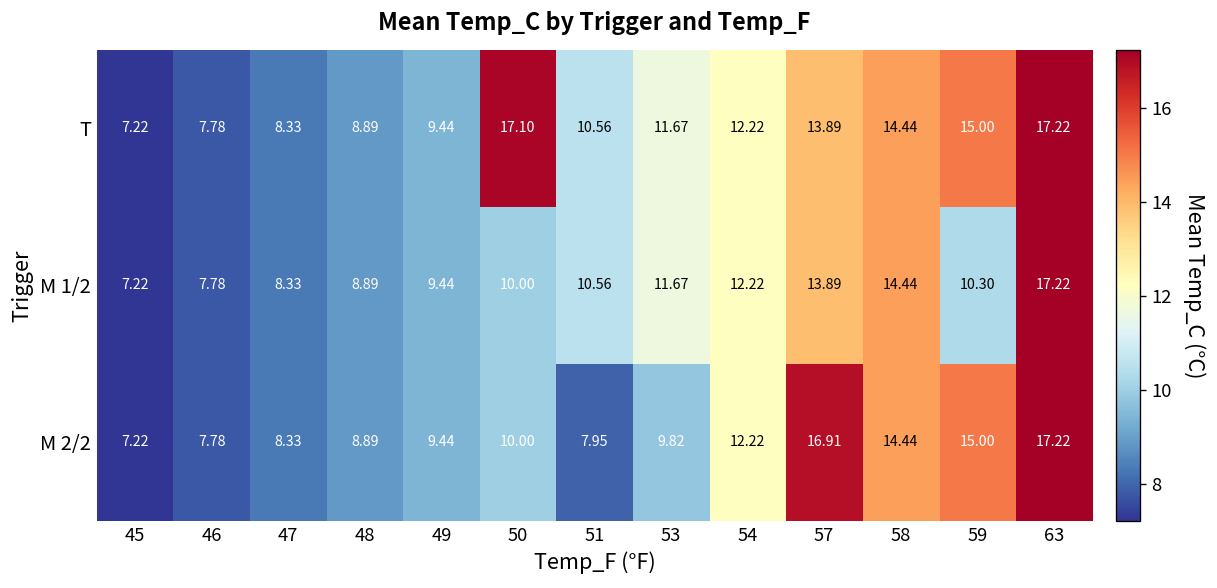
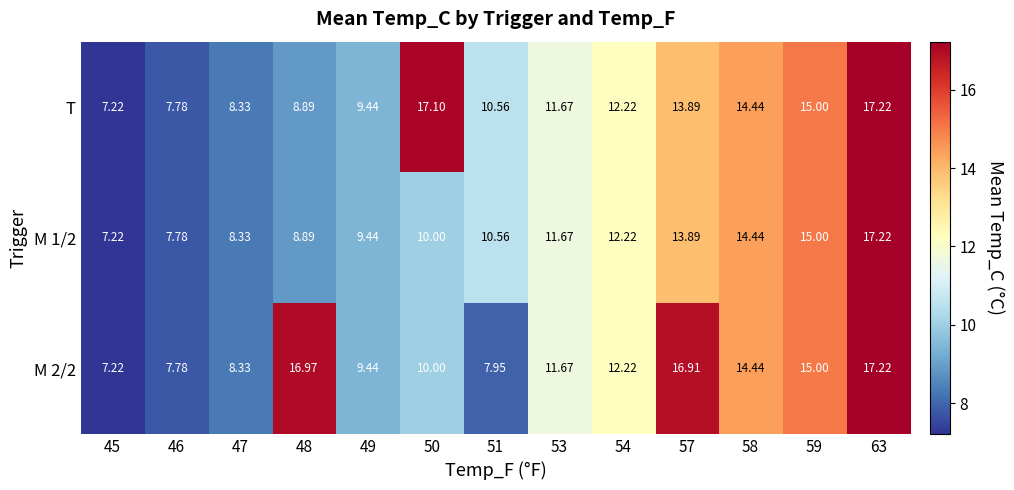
  {
    "T": {
      "45": 7.22,
      "46": 7.78,
      "47": 8.33,
      "48": 8.89,
      "49": 9.44,
      "50": 17.10,
      "51": 10.56,
      "53": 11.67,
      "54": 12.22,
      "57": 13.89,
      "58": 14.44,
      "59": 15.00,
      "63": 17.22
    },
    "M 1/2": {
      "45": 7.22,
      "46": 7.78,
      "47": 8.33,
      "48": 8.89,
      "49": 9.44,
      "50": 10.00,
      "51": 10.56,
      "53": 11.67,
      "54": 12.22,
      "57": 13.89,
      "58": 14.44,
-     "59": 10.30,
+     "59": 15.00,
      "63": 17.22
    },
    "M 2/2": {
      "45": 7.22,
      "46": 7.78,
      "47": 8.33,
-     "48": 8.89,
+     "48": 16.97,
      "49": 9.44,
      "50": 10.00,
      "51": 7.95,
-     "53": 9.82,
+     "53": 11.67,
      "54": 12.22,
      "57": 16.91,
      "58": 14.44,
      "59": 15.00,
      "63": 17.22
    }
  }
